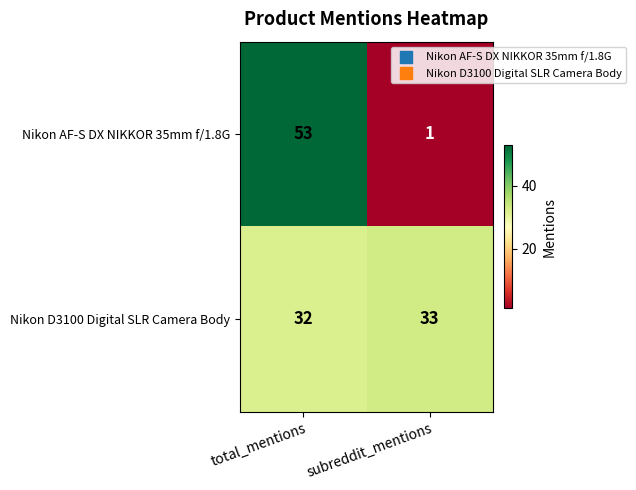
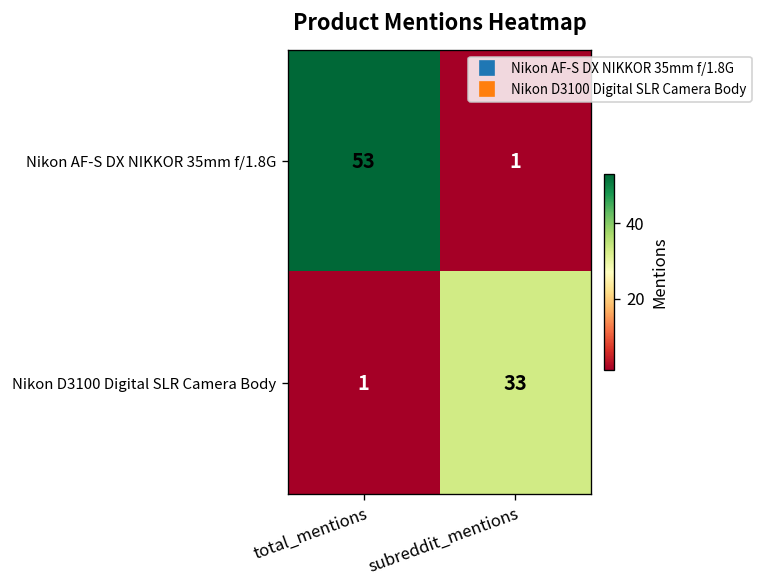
  {
    "Nikon AF-S DX NIKKOR 35mm f/1.8G": {
      "total_mentions": 53,
      "subreddit_mentions": 1
    },
    "Nikon D3100 Digital SLR Camera Body": {
-     "total_mentions": 32,
+     "total_mentions": 1,
      "subreddit_mentions": 33
    }
  }
